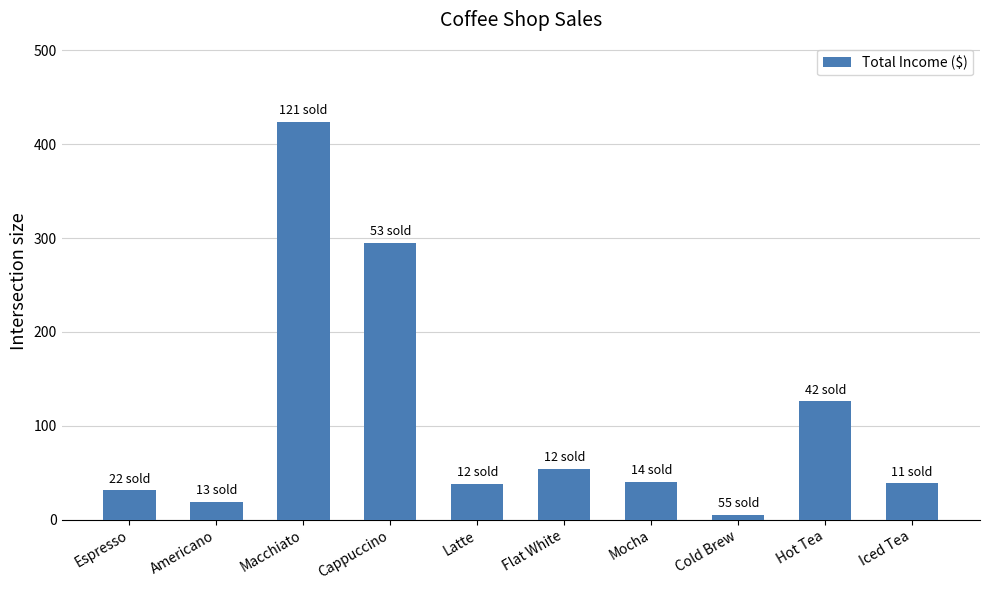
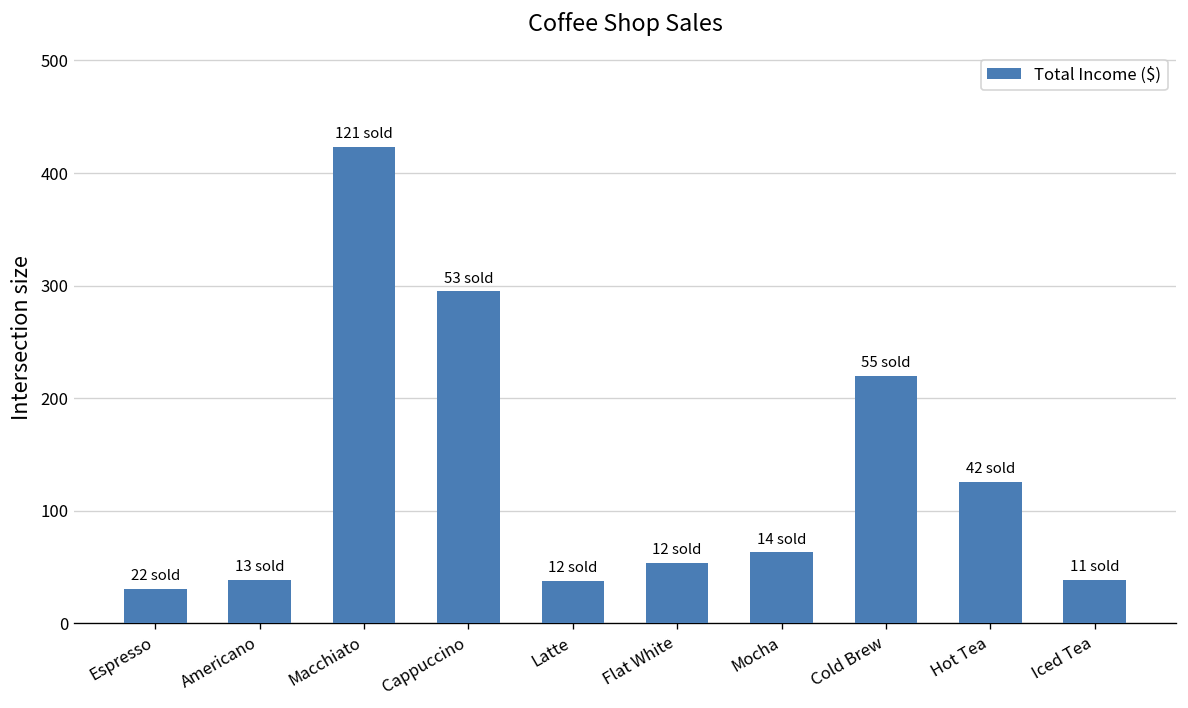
  {
-   "Americano": 20,
-   "Mocha": 40,
-   "Cold Brew": 10
+   "Americano": 40,
+   "Mocha": 60,
+   "Cold Brew": 220
  }
